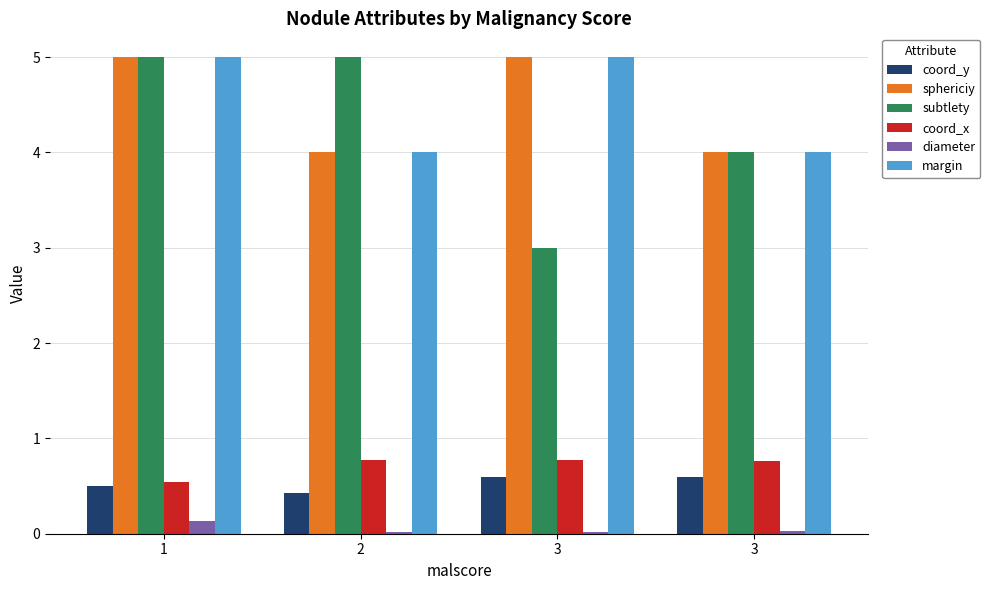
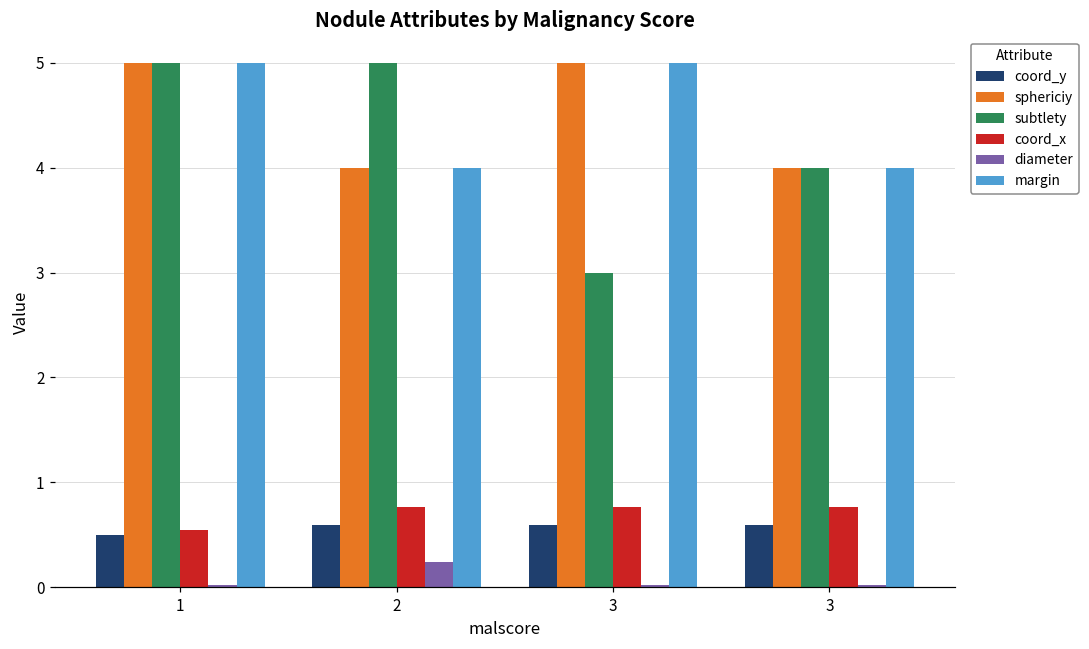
  {
    "coord_y": {
      "1": 0.5,
-     "2": 0.4
+     "2": 0.6
    },
    "sphericiy": {
      "1": 5.0,
      "2": 4.0
    },
    "subtlety": {
      "1": 5.0,
      "2": 5.0
    },
    "coord_x": {
      "1": 0.5,
      "2": 0.8
    },
    "diameter": {
-     "1": 0.1,
-     "2": 0.0
+     "1": 0.0,
+     "2": 0.2
    },
    "margin": {
      "1": 5.0,
      "2": 4.0
    }
  }
